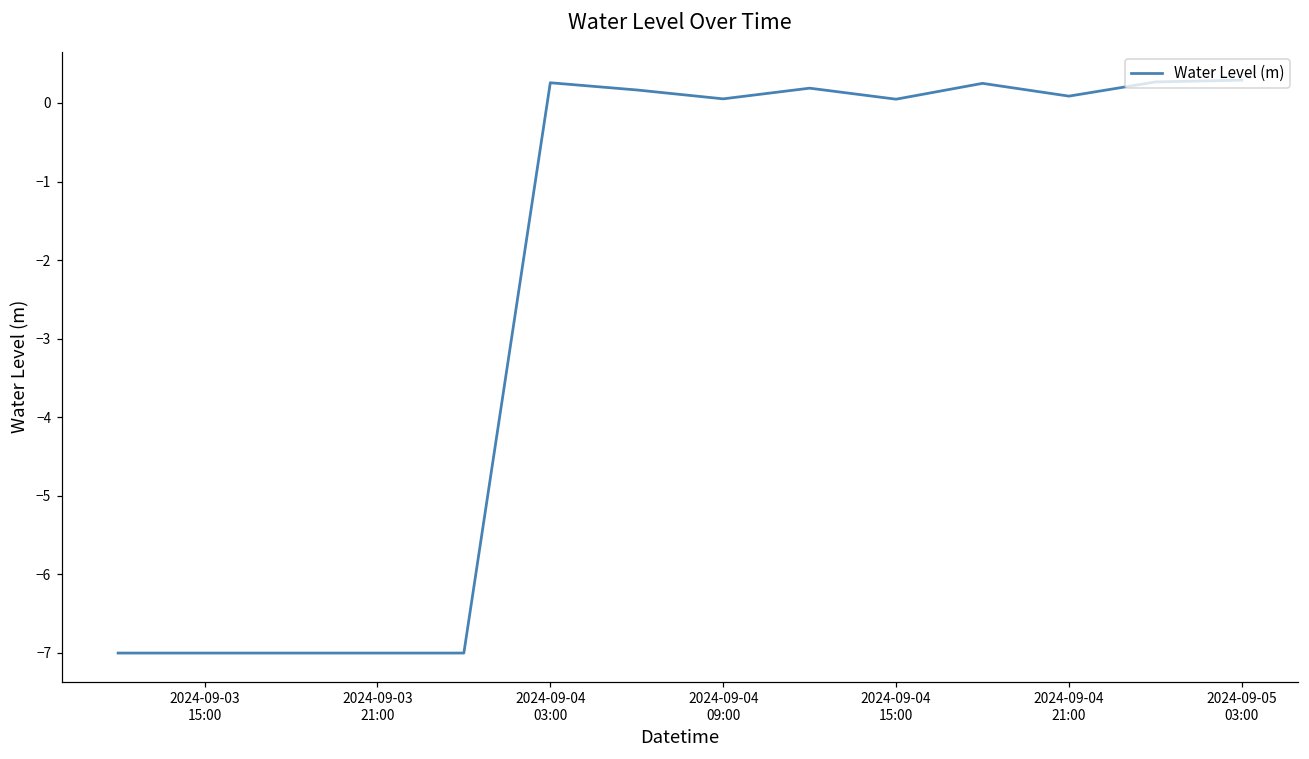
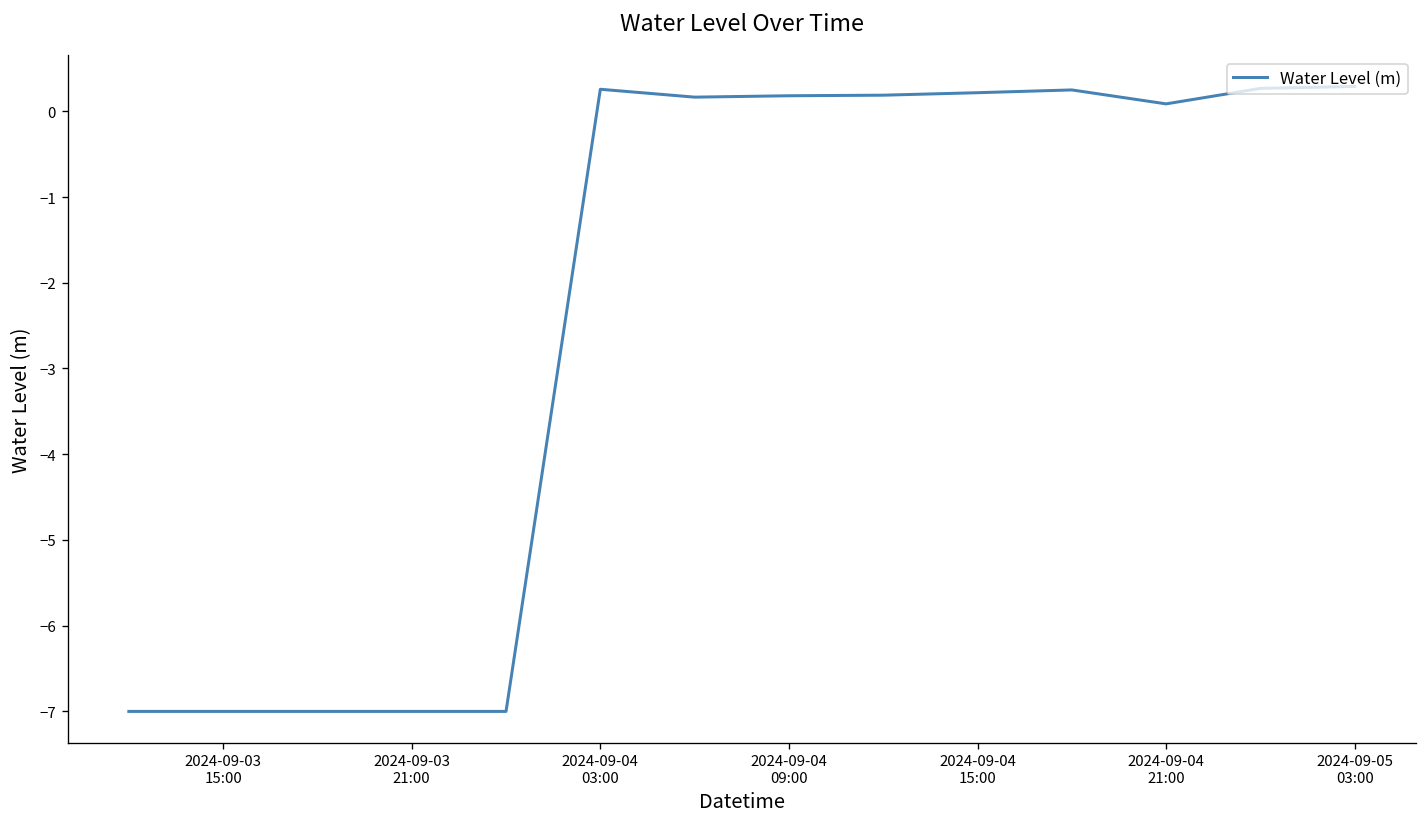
  {
    "2024-09-03 15:00": -7.0,
    "2024-09-03 21:00": -7.0,
    "2024-09-04 03:00": 0.3,
-   "2024-09-04 09:00": 0.1,
-   "2024-09-04 15:00": 0.0,
+   "2024-09-04 09:00": 0.2,
+   "2024-09-04 15:00": 0.2,
    "2024-09-04 21:00": 0.1
  }
